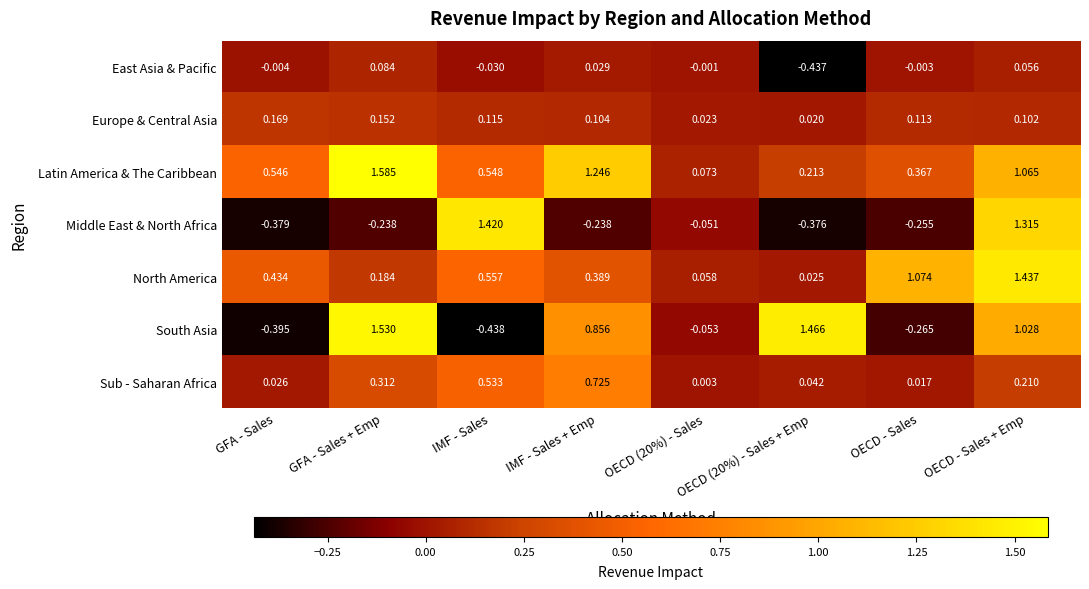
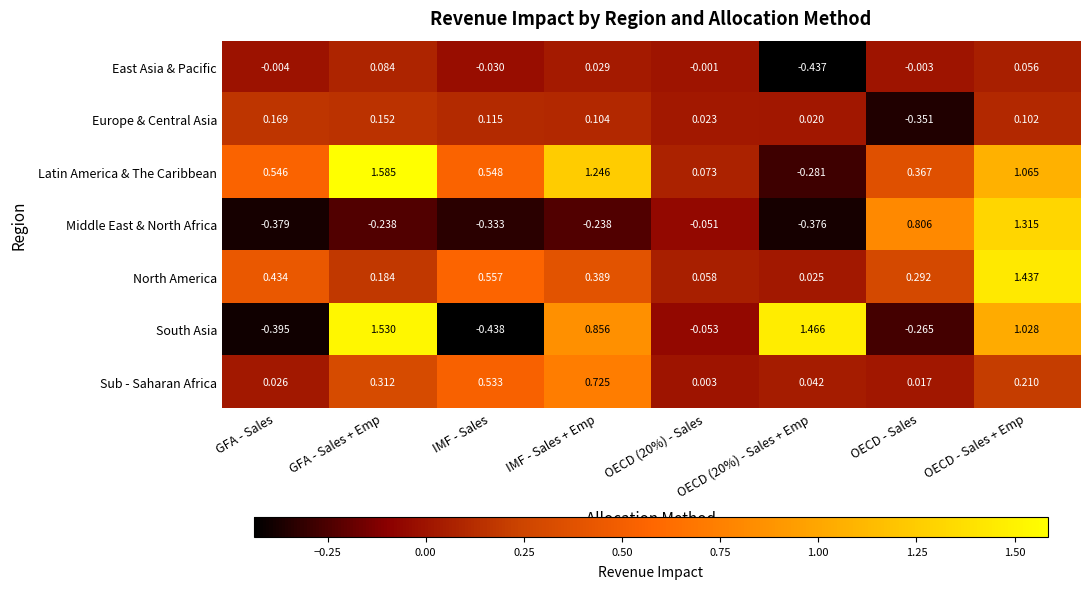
  {
    "East Asia & Pacific": {
      "GFA - Sales": -0.004,
      "GFA - Sales + Emp": 0.084,
      "IMF - Sales": -0.030,
      "IMF - Sales + Emp": 0.029,
      "OECD (20%) - Sales": -0.001,
      "OECD (20%) - Sales + Emp": -0.437,
      "OECD - Sales": -0.003,
      "OECD - Sales + Emp": 0.056
    },
    "Europe & Central Asia": {
      "GFA - Sales": 0.169,
      "GFA - Sales + Emp": 0.152,
      "IMF - Sales": 0.115,
      "IMF - Sales + Emp": 0.104,
      "OECD (20%) - Sales": 0.023,
      "OECD (20%) - Sales + Emp": 0.020,
-     "OECD - Sales": 0.113,
+     "OECD - Sales": -0.351,
      "OECD - Sales + Emp": 0.102
    },
    "Latin America & The Caribbean": {
      "GFA - Sales": 0.546,
      "GFA - Sales + Emp": 1.585,
      "IMF - Sales": 0.548,
      "IMF - Sales + Emp": 1.246,
      "OECD (20%) - Sales": 0.073,
-     "OECD (20%) - Sales + Emp": 0.213,
+     "OECD (20%) - Sales + Emp": -0.281,
      "OECD - Sales": 0.367,
      "OECD - Sales + Emp": 1.065
    },
    "Middle East & North Africa": {
      "GFA - Sales": -0.379,
      "GFA - Sales + Emp": -0.238,
-     "IMF - Sales": 1.420,
+     "IMF - Sales": -0.333,
      "IMF - Sales + Emp": -0.238,
      "OECD (20%) - Sales": -0.051,
      "OECD (20%) - Sales + Emp": -0.376,
-     "OECD - Sales": -0.255,
+     "OECD - Sales": 0.806,
      "OECD - Sales + Emp": 1.315
    },
    "North America": {
      "GFA - Sales": 0.434,
      "GFA - Sales + Emp": 0.184,
      "IMF - Sales": 0.557,
      "IMF - Sales + Emp": 0.389,
      "OECD (20%) - Sales": 0.058,
      "OECD (20%) - Sales + Emp": 0.025,
-     "OECD - Sales": 1.074,
+     "OECD - Sales": 0.292,
      "OECD - Sales + Emp": 1.437
    },
    "South Asia": {
      "GFA - Sales": -0.395,
      "GFA - Sales + Emp": 1.530,
      "IMF - Sales": -0.438,
      "IMF - Sales + Emp": 0.856,
      "OECD (20%) - Sales": -0.053,
      "OECD (20%) - Sales + Emp": 1.466,
      "OECD - Sales": -0.265,
      "OECD - Sales + Emp": 1.028
    },
    "Sub - Saharan Africa": {
      "GFA - Sales": 0.026,
      "GFA - Sales + Emp": 0.312,
      "IMF - Sales": 0.533,
      "IMF - Sales + Emp": 0.725,
      "OECD (20%) - Sales": 0.003,
      "OECD (20%) - Sales + Emp": 0.042,
      "OECD - Sales": 0.017,
      "OECD - Sales + Emp": 0.210
    }
  }
